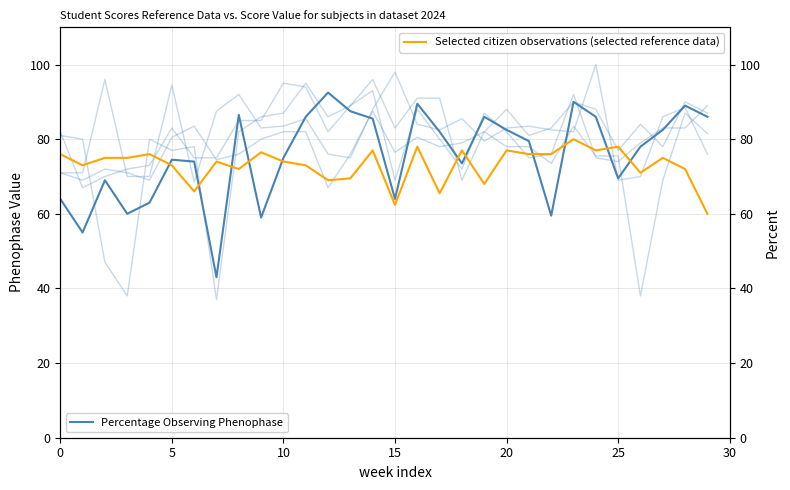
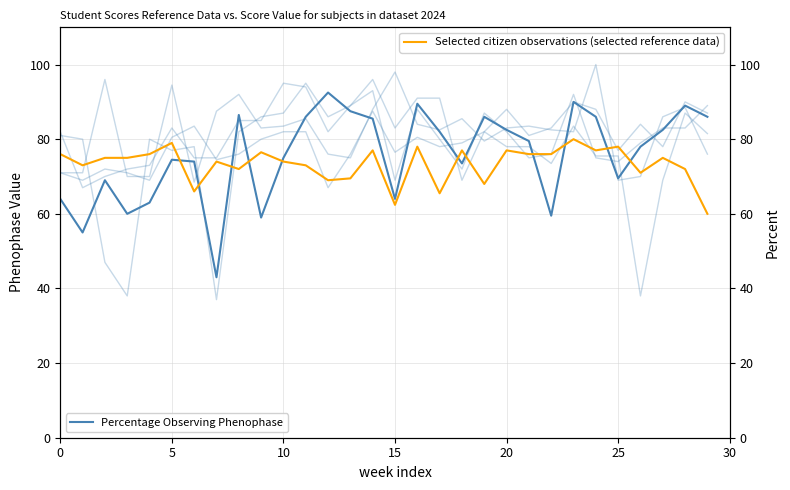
  {
    "Selected citizen observations (selected reference data)": {
      "0": 76,
-     "5": 73,
+     "5": 79,
      "10": 74,
      "15": 62,
      "20": 77,
      "25": 78
    }
  }
